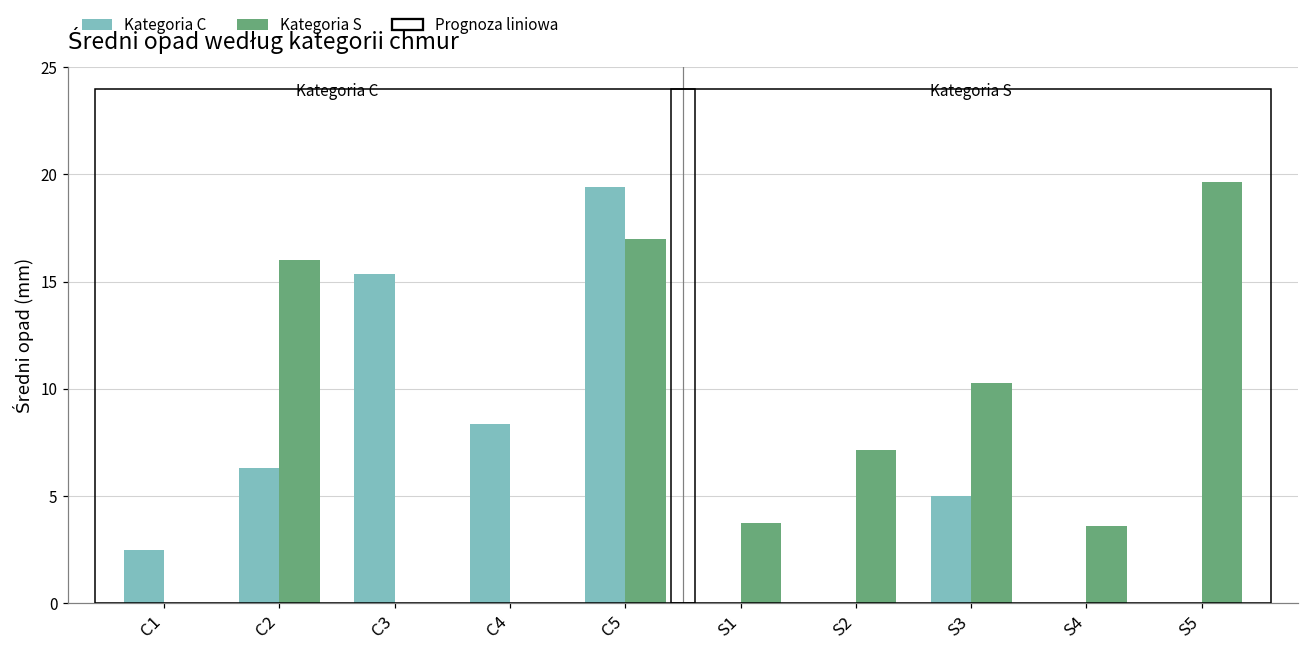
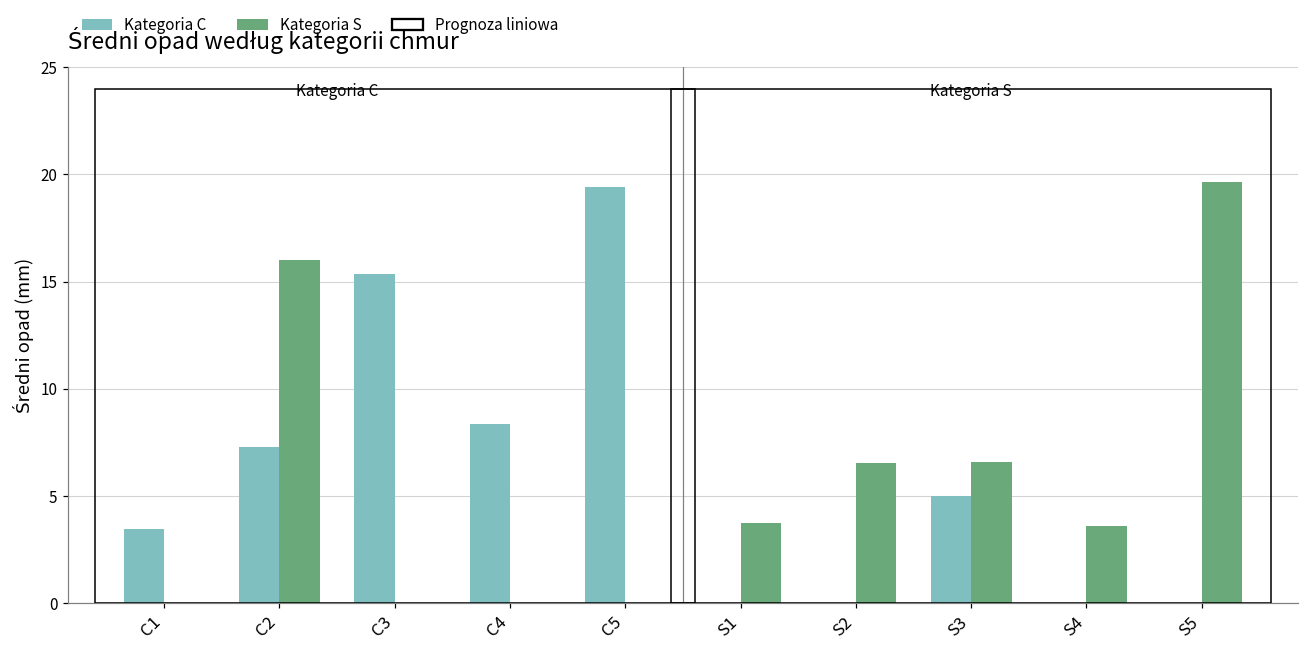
  {
    "Kategoria C": {
-     "C1": 2.5,
-     "C2": 6.3,
+     "C1": 3.5,
+     "C2": 7.3,
      "C3": 15.3,
      "C4": 8.3,
      "C5": 19.4,
      "S1": 0.0,
      "S2": 0.0,
      "S3": 5.0,
      "S4": 0.0,
      "S5": 0.0
    },
    "Kategoria S": {
      "C1": 0.0,
      "C2": 16.0,
      "C3": 0.0,
      "C4": 0.0,
-     "C5": 17,
+     "C5": 0,
      "S1": 3.7,
-     "S2": 7.1,
-     "S3": 10.3,
+     "S2": 6.5,
+     "S3": 6.6,
      "S4": 3.6,
      "S5": 19.6
    }
  }
